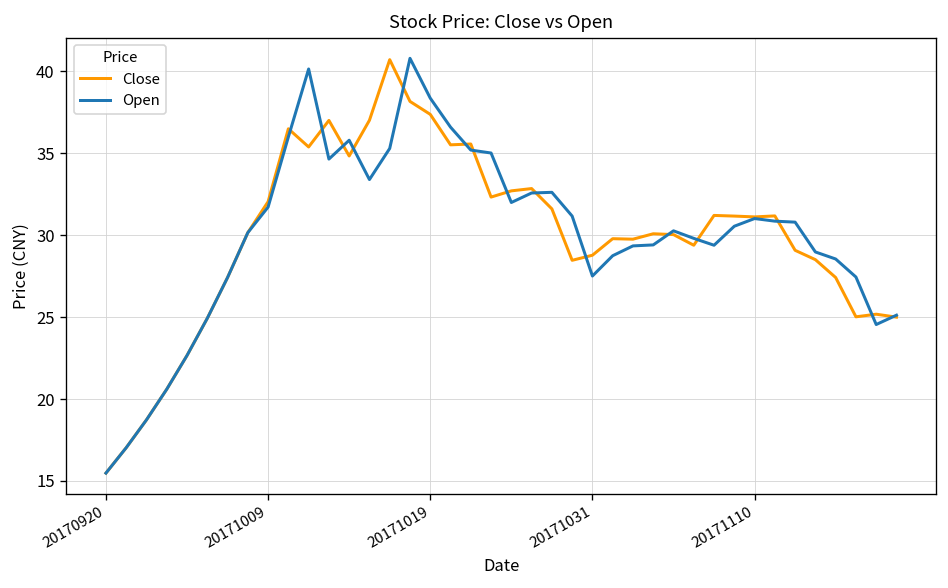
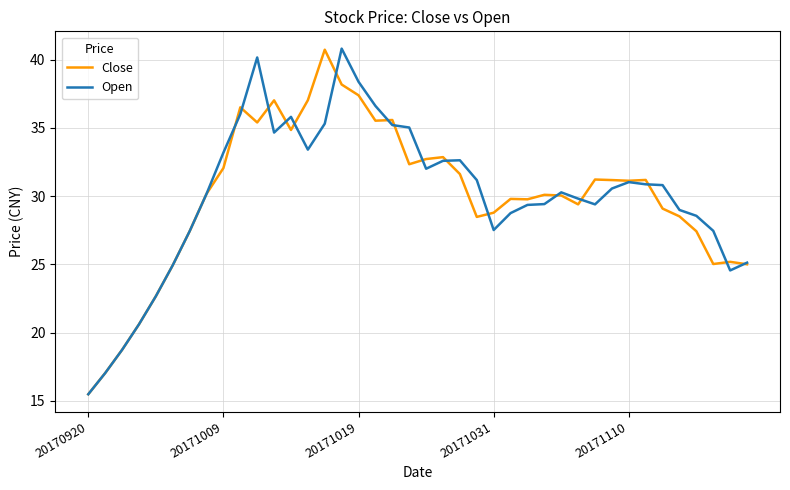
  {
    "Close": {
      "20171009": 32.1,
      "20171019": 37.4,
      "20171031": 28.8
    },
    "Open": {
-     "20171009": 31.7,
+     "20171009": 33.2,
      "20171019": 38.4,
      "20171031": 27.5
    }
  }
